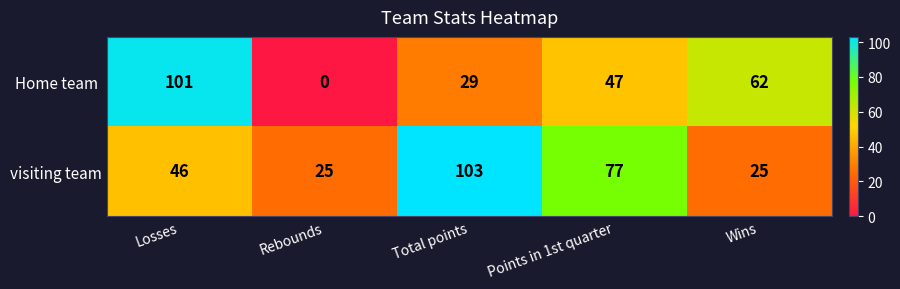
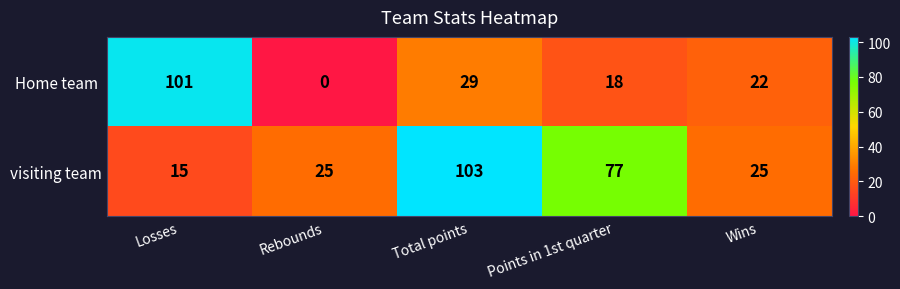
  {
    "Home team": {
      "Losses": 101,
      "Rebounds": 0,
      "Total points": 29,
-     "Points in 1st quarter": 47,
-     "Wins": 62
+     "Points in 1st quarter": 18,
+     "Wins": 22
    },
    "visiting team": {
-     "Losses": 46,
+     "Losses": 15,
      "Rebounds": 25,
      "Total points": 103,
      "Points in 1st quarter": 77,
      "Wins": 25
    }
  }
